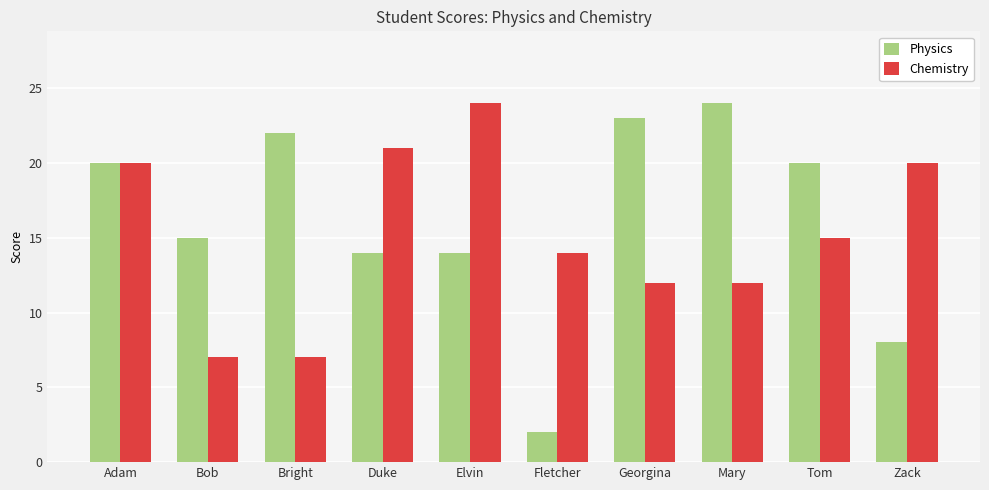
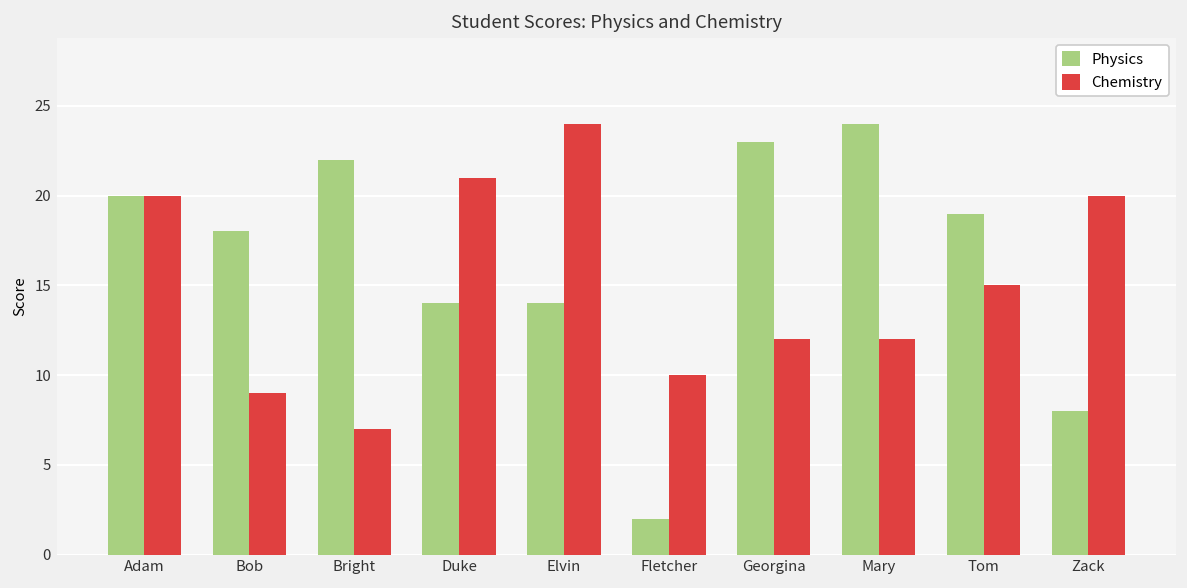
  {
    "Physics": {
      "Adam": 20,
-     "Bob": 15,
+     "Bob": 18,
      "Bright": 22,
      "Duke": 14,
      "Elvin": 14,
      "Fletcher": 2,
      "Georgina": 23,
      "Mary": 24,
-     "Tom": 20,
+     "Tom": 19,
      "Zack": 8
    },
    "Chemistry": {
      "Adam": 20,
-     "Bob": 7,
+     "Bob": 9,
      "Bright": 7,
      "Duke": 21,
      "Elvin": 24,
-     "Fletcher": 14,
+     "Fletcher": 10,
      "Georgina": 12,
      "Mary": 12,
      "Tom": 15,
      "Zack": 20
    }
  }
